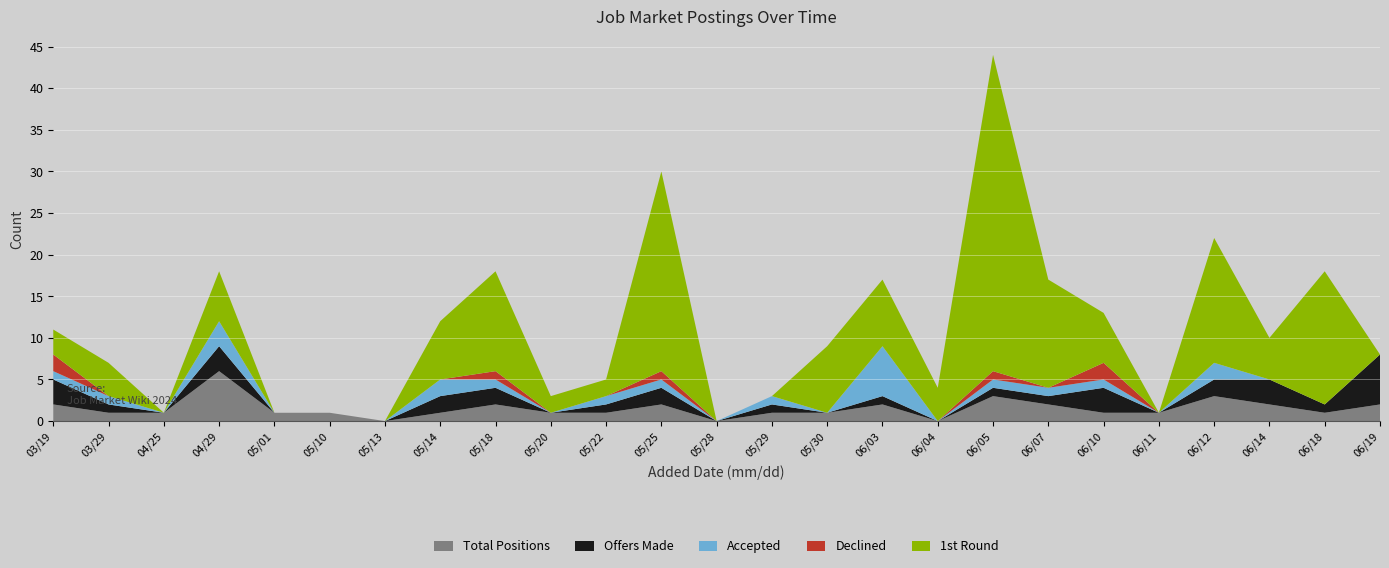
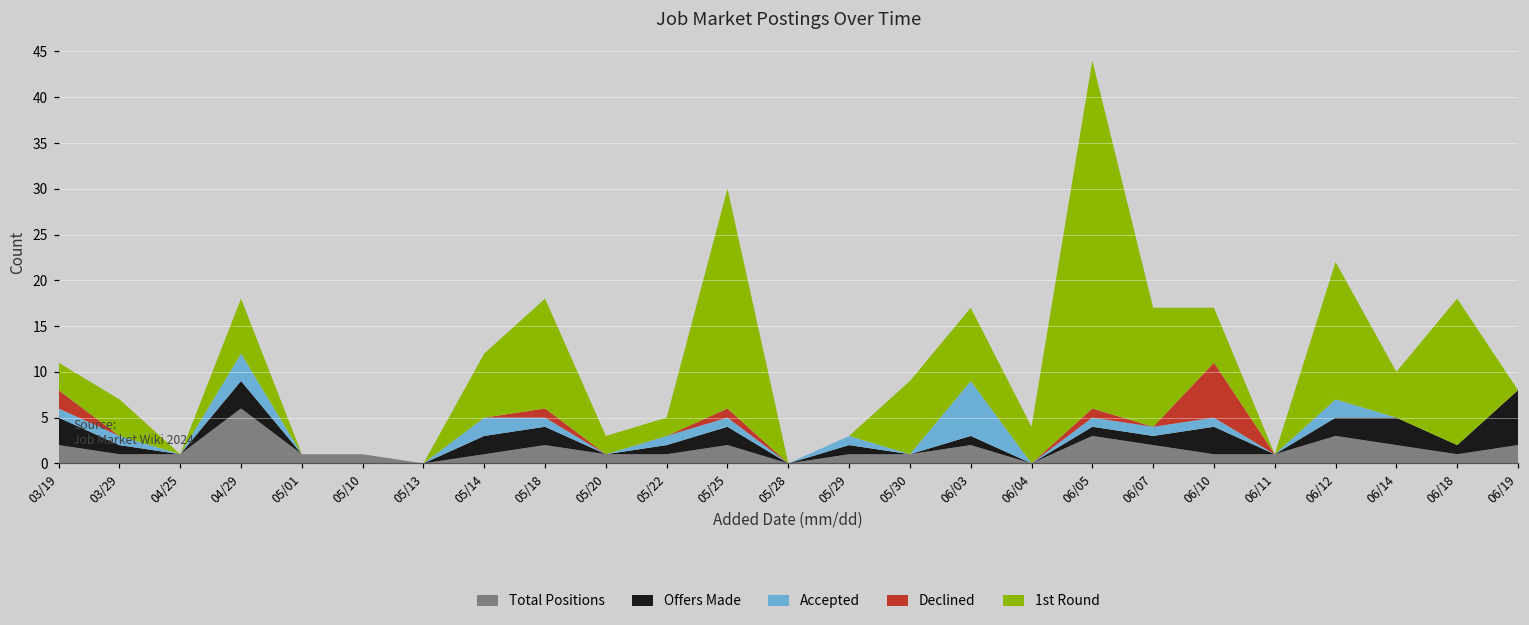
  {
    "Declined": {
-     "06/10": 2
+     "06/10": 6
    },
    "1st Round": {
      "03/19": 3,
      "03/29": 4,
      "04/29": 6,
      "05/14": 7,
      "05/18": 12,
      "05/20": 2,
      "05/22": 2,
      "05/25": 24,
      "05/30": 8,
      "06/03": 8,
      "06/04": 4,
      "06/05": 38,
      "06/07": 13,
      "06/10": 6,
      "06/12": 15,
      "06/14": 5,
      "06/18": 16
    }
  }
